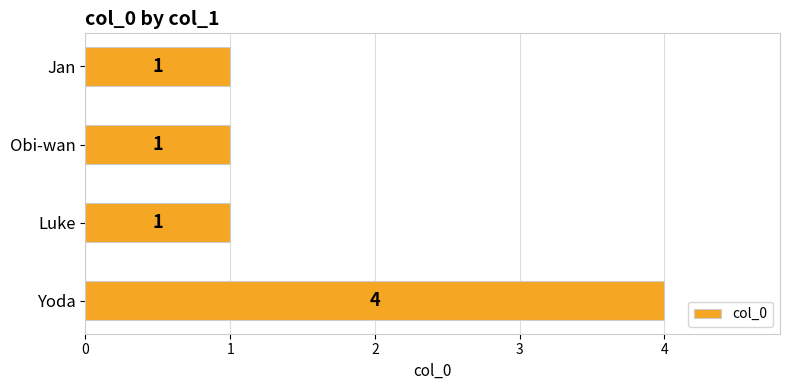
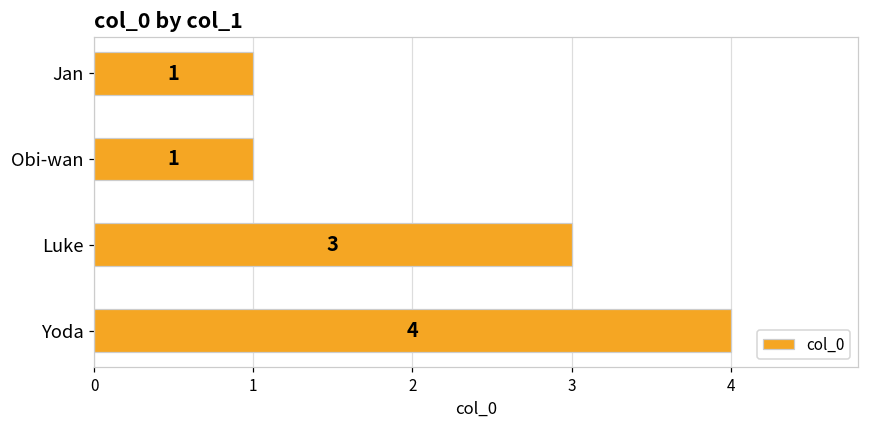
  {
    "Jan": 1,
    "Obi-wan": 1,
-   "Luke": 1,
+   "Luke": 3,
    "Yoda": 4
  }
